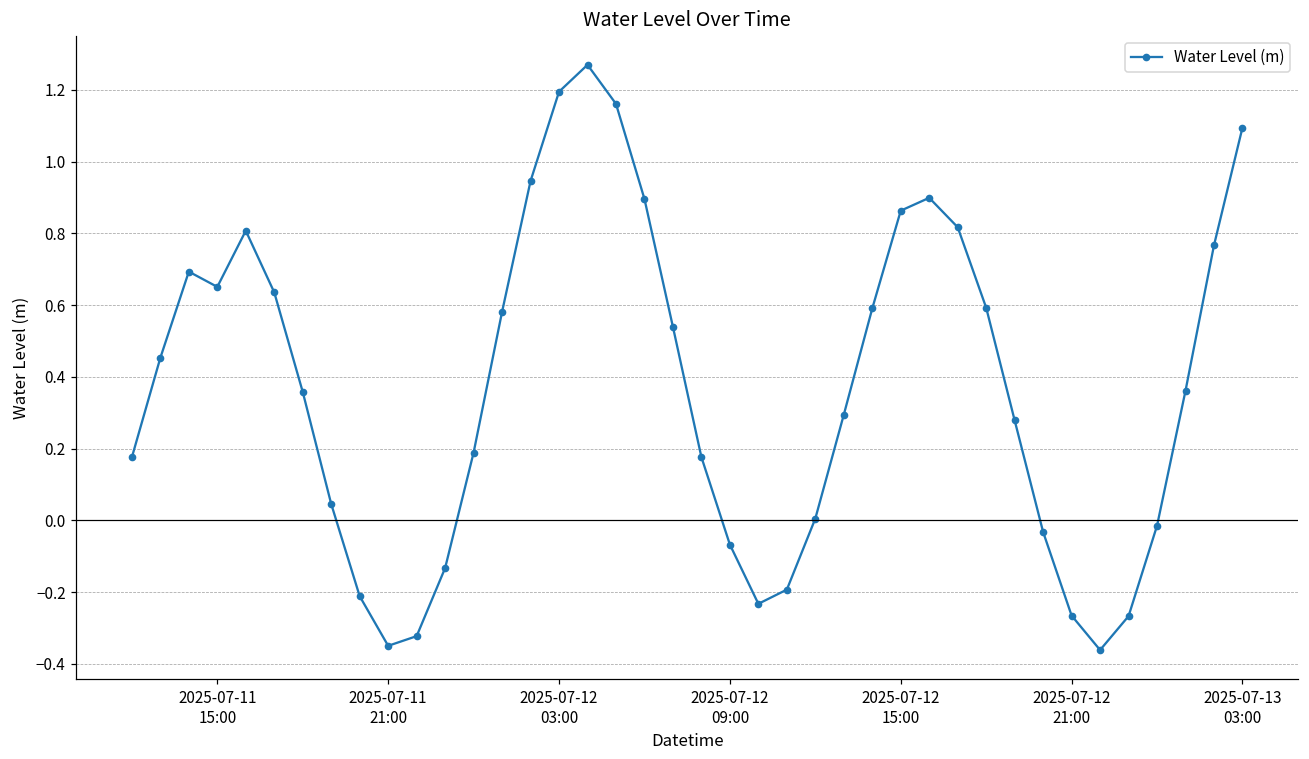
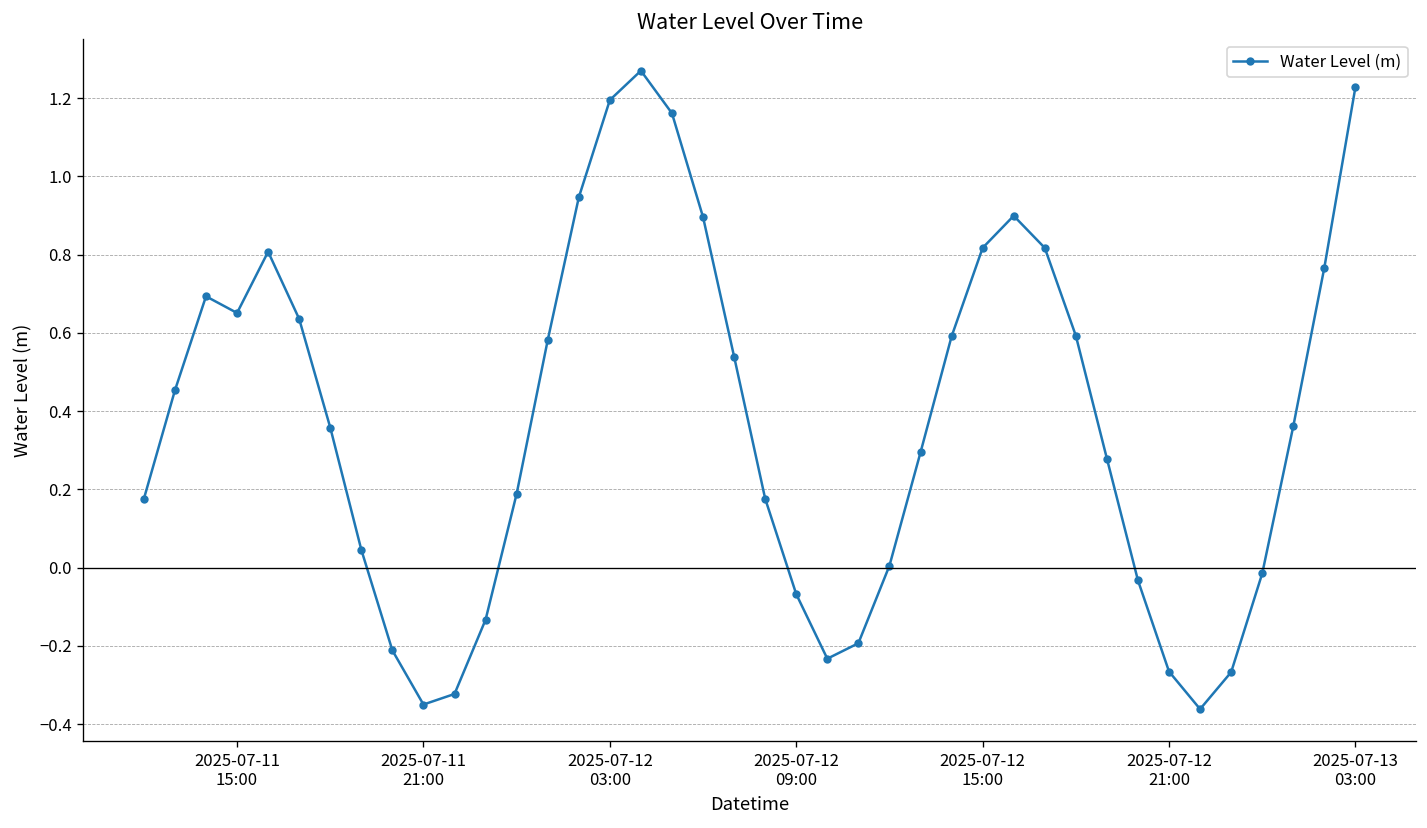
  {
    "2025-07-11 15:00": 0.65,
    "2025-07-11 21:00": -0.35,
    "2025-07-12 03:00": 1.19,
    "2025-07-12 09:00": -0.07,
-   "2025-07-12 15:00": 0.86,
+   "2025-07-12 15:00": 0.82,
    "2025-07-12 21:00": -0.27,
-   "2025-07-13 03:00": 1.09
+   "2025-07-13 03:00": 1.23
  }
